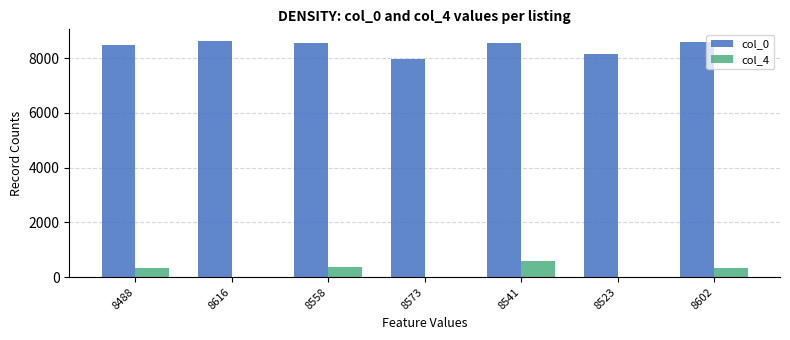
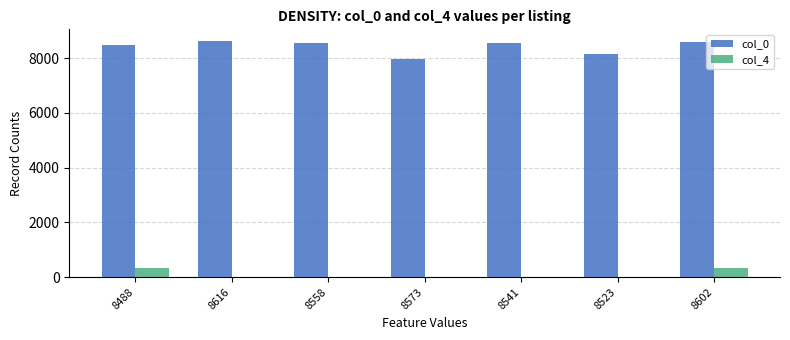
  {
    "col_0": {
      "8488": 8500,
      "8616": 8600,
      "8558": 8600,
      "8573": 8000,
      "8541": 8500,
      "8523": 8200,
      "8602": 8600
    },
    "col_4": {
      "8488": 400,
-     "8558": 400,
-     "8541": 600,
+     "8558": 0,
+     "8541": 0,
      "8602": 300
    }
  }
